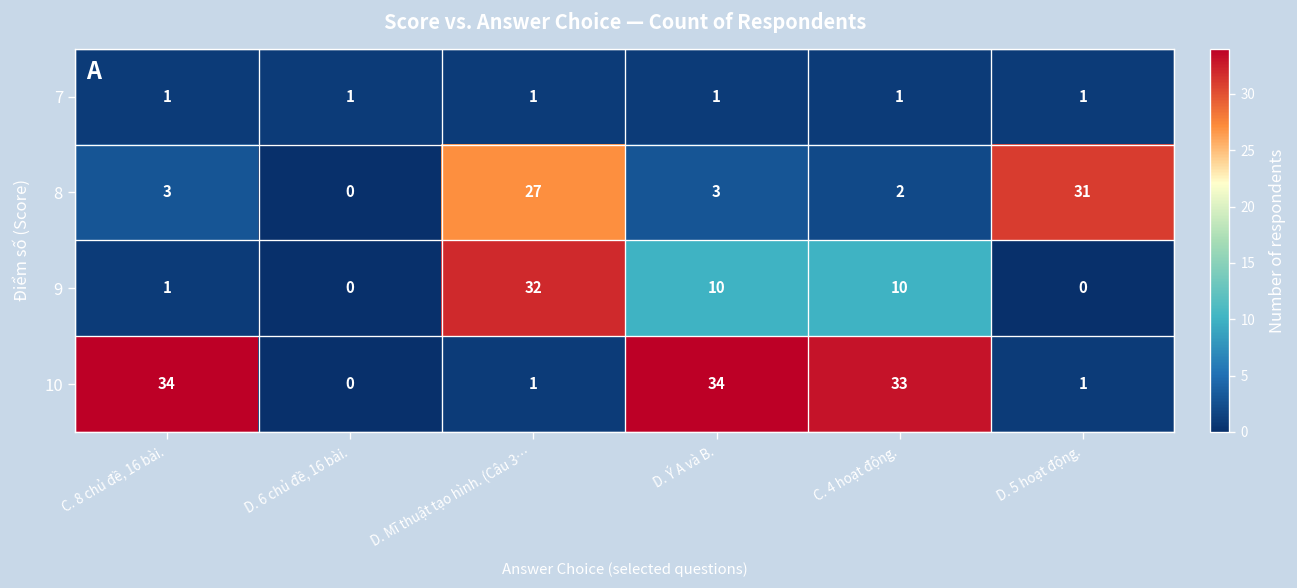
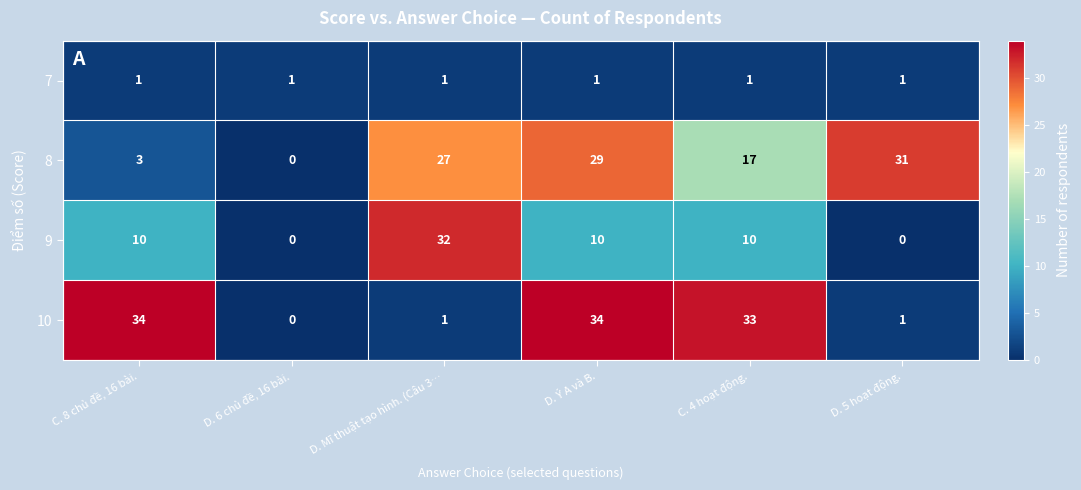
  {
    "7": {
      "D. 6 chủ đề, 16 bài.": 1,
      "D. Mĩ thuật tạo hình. (Câu 3…": 1,
      "D. Ý A và B.": 1,
      "C. 4 hoạt động.": 1,
      "D. 5 hoạt động.": 1
    },
    "8": {
      "C. 8 chủ đề, 16 bài.": 3,
      "D. 6 chủ đề, 16 bài.": 0,
      "D. Mĩ thuật tạo hình. (Câu 3…": 27,
-     "D. Ý A và B.": 3,
-     "C. 4 hoạt động.": 2,
+     "D. Ý A và B.": 29,
+     "C. 4 hoạt động.": 17,
      "D. 5 hoạt động.": 31
    },
    "9": {
-     "C. 8 chủ đề, 16 bài.": 1,
+     "C. 8 chủ đề, 16 bài.": 10,
      "D. 6 chủ đề, 16 bài.": 0,
      "D. Mĩ thuật tạo hình. (Câu 3…": 32,
      "D. Ý A và B.": 10,
      "C. 4 hoạt động.": 10,
      "D. 5 hoạt động.": 0
    },
    "10": {
      "C. 8 chủ đề, 16 bài.": 34,
      "D. 6 chủ đề, 16 bài.": 0,
      "D. Mĩ thuật tạo hình. (Câu 3…": 1,
      "D. Ý A và B.": 34,
      "C. 4 hoạt động.": 33,
      "D. 5 hoạt động.": 1
    }
  }
